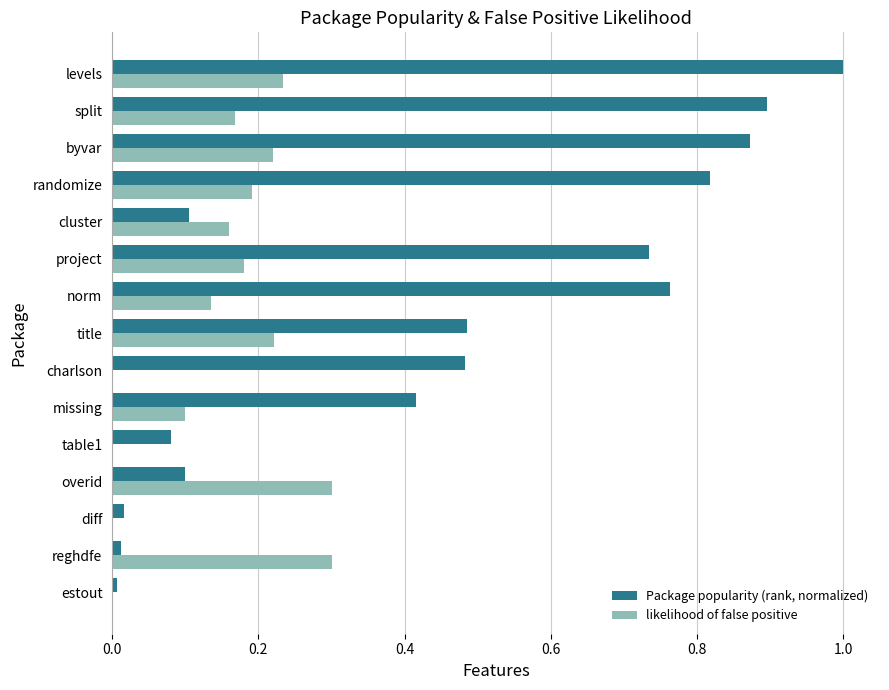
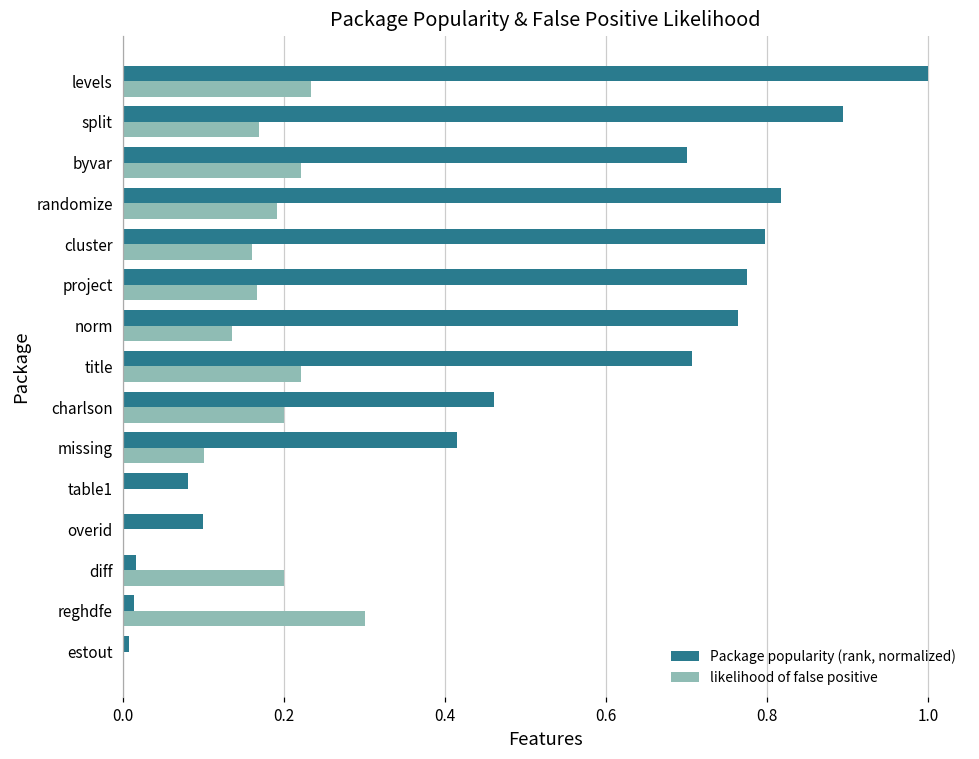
  {
    "Package popularity (rank, normalized)": {
      "levels": 1.00,
      "split": 0.90,
-     "byvar": 0.87,
+     "byvar": 0.70,
      "randomize": 0.82,
-     "cluster": 0.10,
-     "project": 0.73,
+     "cluster": 0.80,
+     "project": 0.77,
      "norm": 0.76,
-     "title": 0.49,
-     "charlson": 0.48,
+     "title": 0.71,
+     "charlson": 0.46,
      "missing": 0.42,
      "table1": 0.08,
      "overid": 0.10,
      "diff": 0.02,
      "reghdfe": 0.01,
      "estout": 0.01
    },
    "likelihood of false positive": {
      "levels": 0.23,
      "split": 0.17,
      "byvar": 0.22,
      "randomize": 0.19,
      "cluster": 0.16,
-     "project": 0.18,
+     "project": 0.17,
      "norm": 0.14,
      "title": 0.22,
-     "charlson": 0.0,
+     "charlson": 0.2,
      "missing": 0.10,
      "table1": 0.00,
-     "overid": 0.3,
-     "diff": 0.0,
+     "overid": 0.0,
+     "diff": 0.2,
      "reghdfe": 0.30,
      "estout": 0.00
    }
  }
